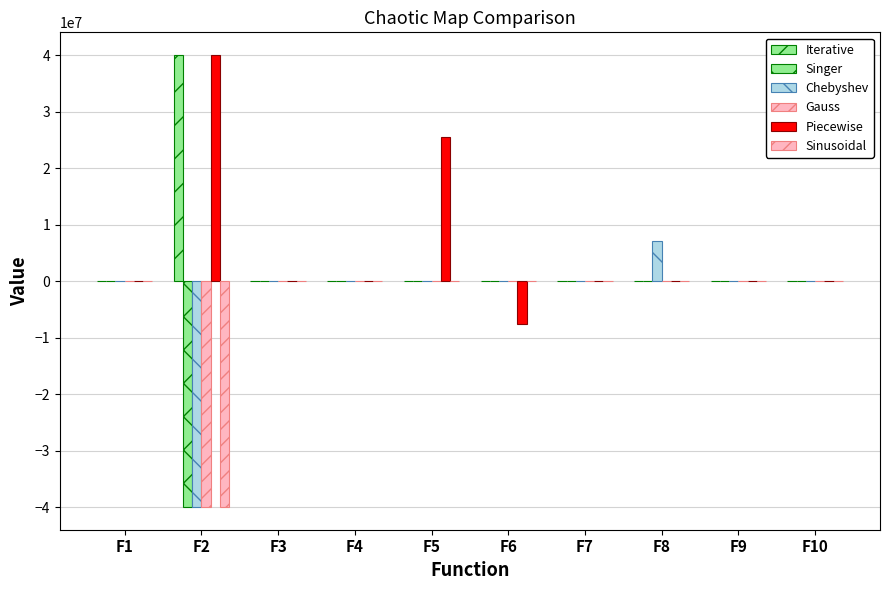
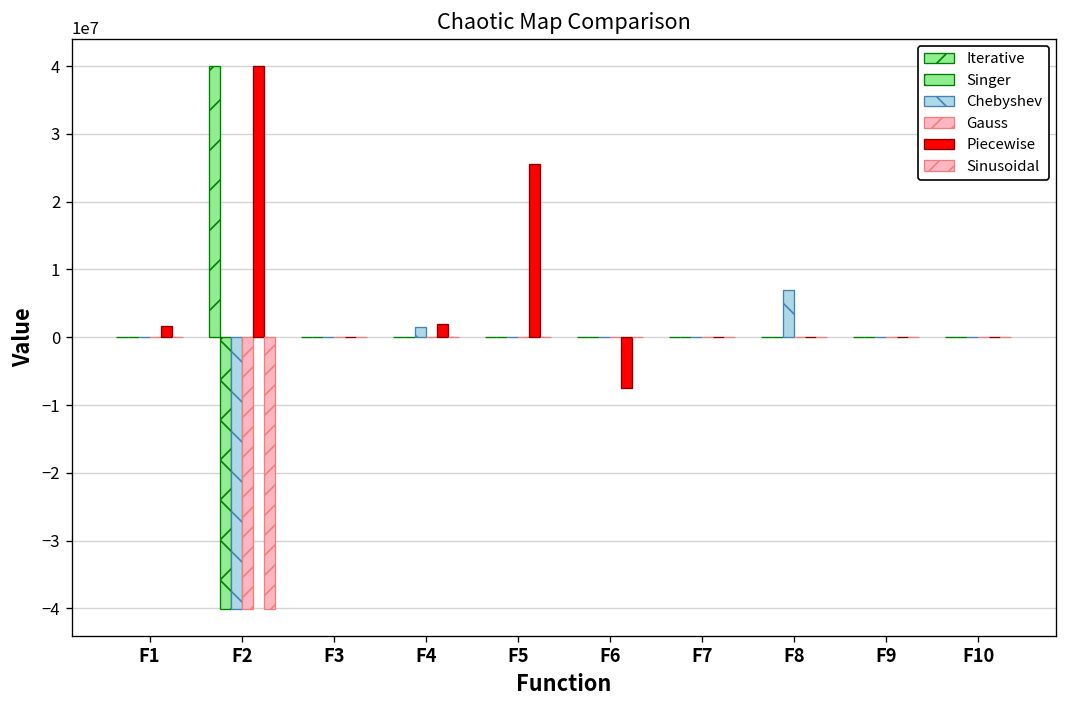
  {
    "Chebyshev": {
      "F2": -40000000,
-     "F4": 0,
+     "F4": 2000000,
      "F5": 0,
      "F8": 7000000
    },
    "Piecewise": {
-     "F1": 0,
+     "F1": 2000000,
      "F2": 40000000,
-     "F4": 0,
+     "F4": 2000000,
      "F5": 25000000,
      "F6": -8000000
    }
  }
